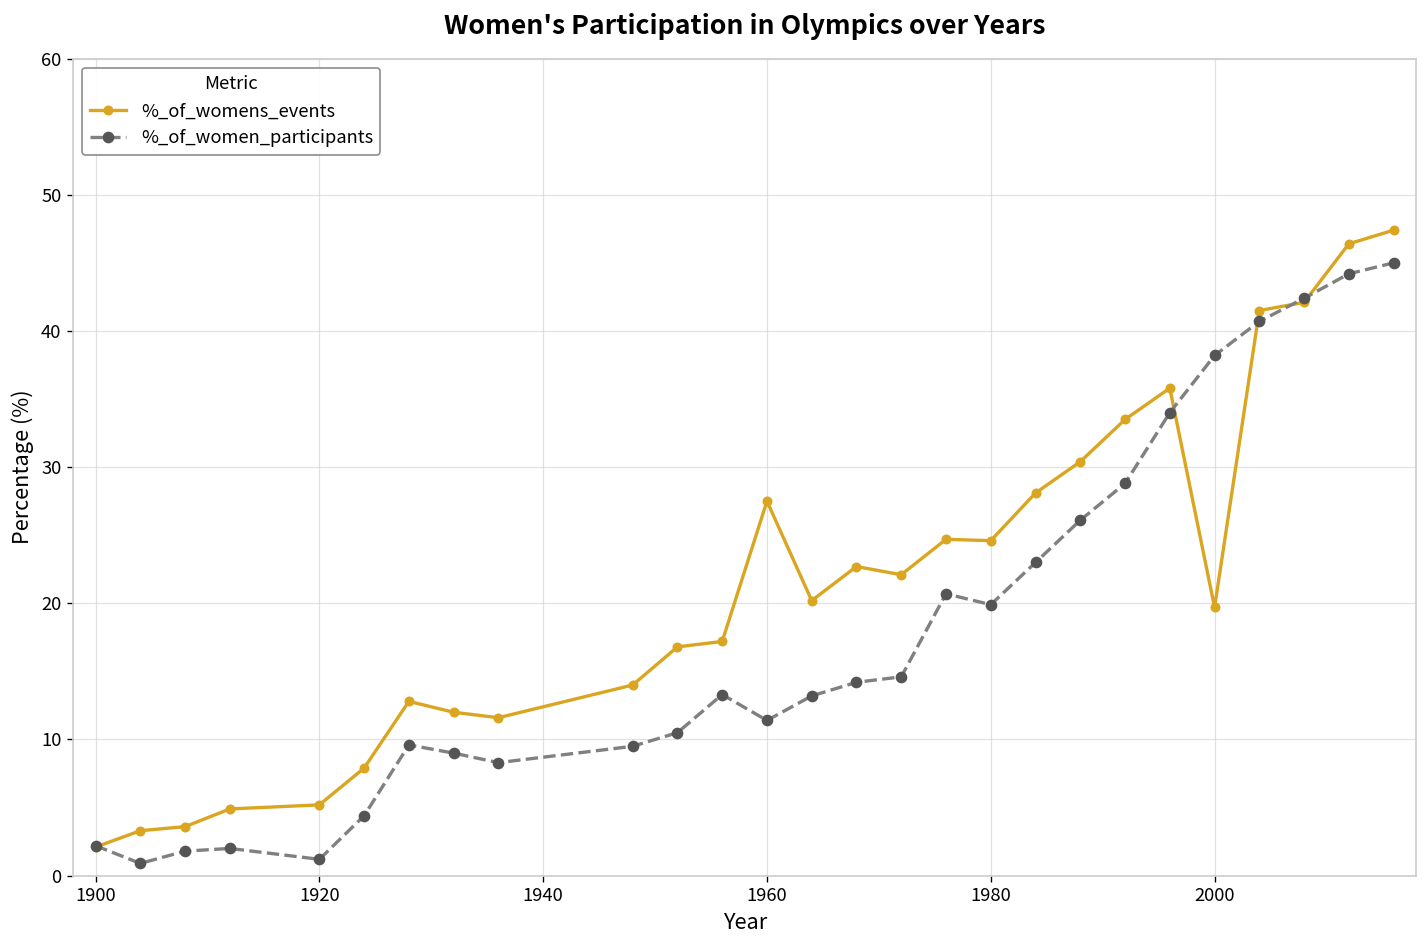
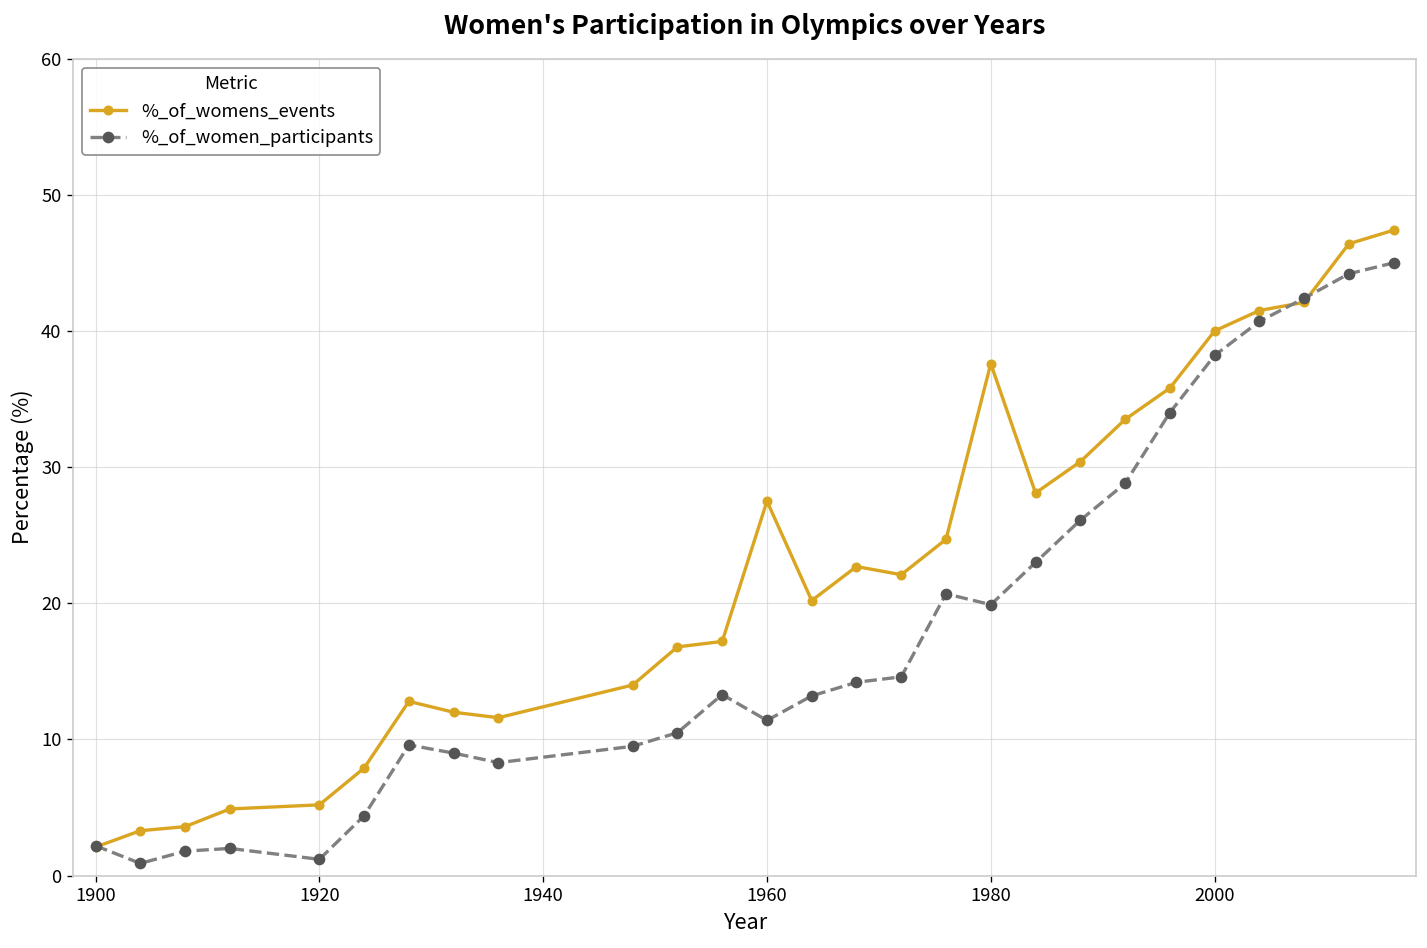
  {
    "%_of_womens_events": {
      "1920": 5.2,
      "1960": 27.5,
-     "1980": 24.6,
-     "2000": 19.7
+     "1980": 37.6,
+     "2000": 40.0
    },
    "%_of_women_participants": {
      "1920": 1.2,
      "1960": 11.4,
      "1980": 19.9,
      "2000": 38.2
    }
  }
